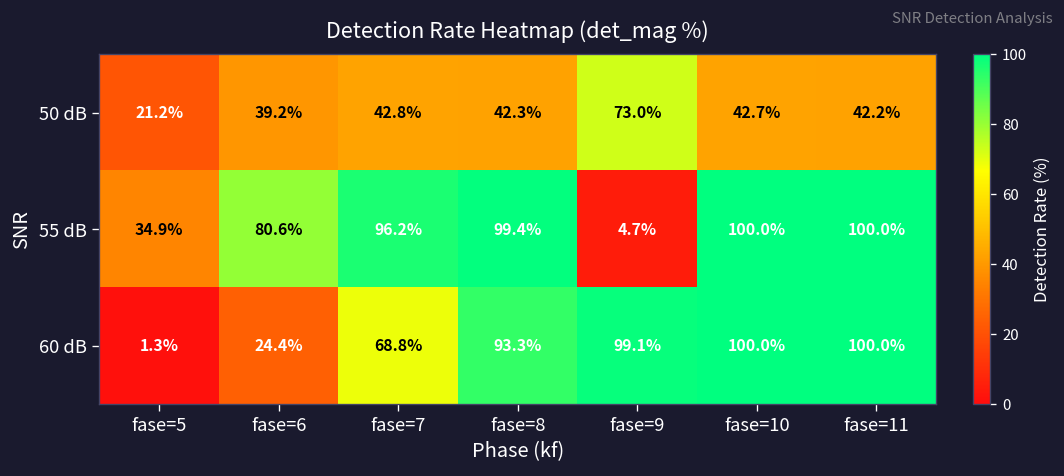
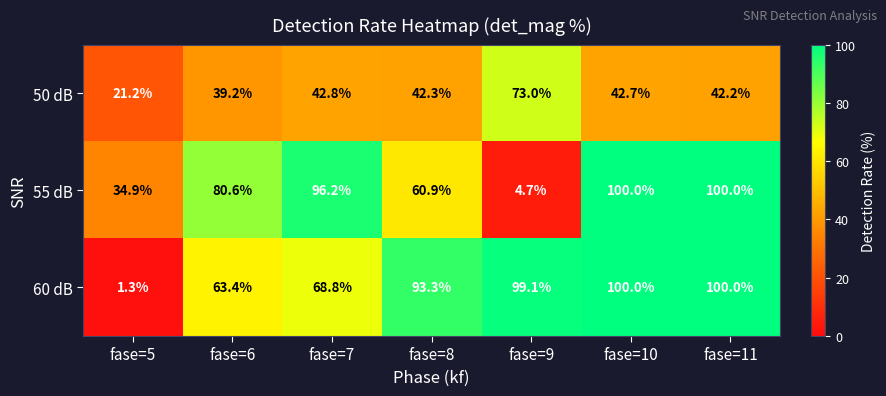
  {
    "50 dB": {
      "fase=5": "21.2%",
      "fase=6": "39.2%",
      "fase=7": "42.8%",
      "fase=8": "42.3%",
      "fase=9": "73.0%",
      "fase=10": "42.7%",
      "fase=11": "42.2%"
    },
    "55 dB": {
      "fase=5": "34.9%",
      "fase=6": "80.6%",
      "fase=7": "96.2%",
-     "fase=8": "99.4%",
+     "fase=8": "60.9%",
      "fase=9": "4.7%",
      "fase=10": "100.0%",
      "fase=11": "100.0%"
    },
    "60 dB": {
      "fase=5": "1.3%",
-     "fase=6": "24.4%",
+     "fase=6": "63.4%",
      "fase=7": "68.8%",
      "fase=8": "93.3%",
      "fase=9": "99.1%",
      "fase=10": "100.0%",
      "fase=11": "100.0%"
    }
  }
